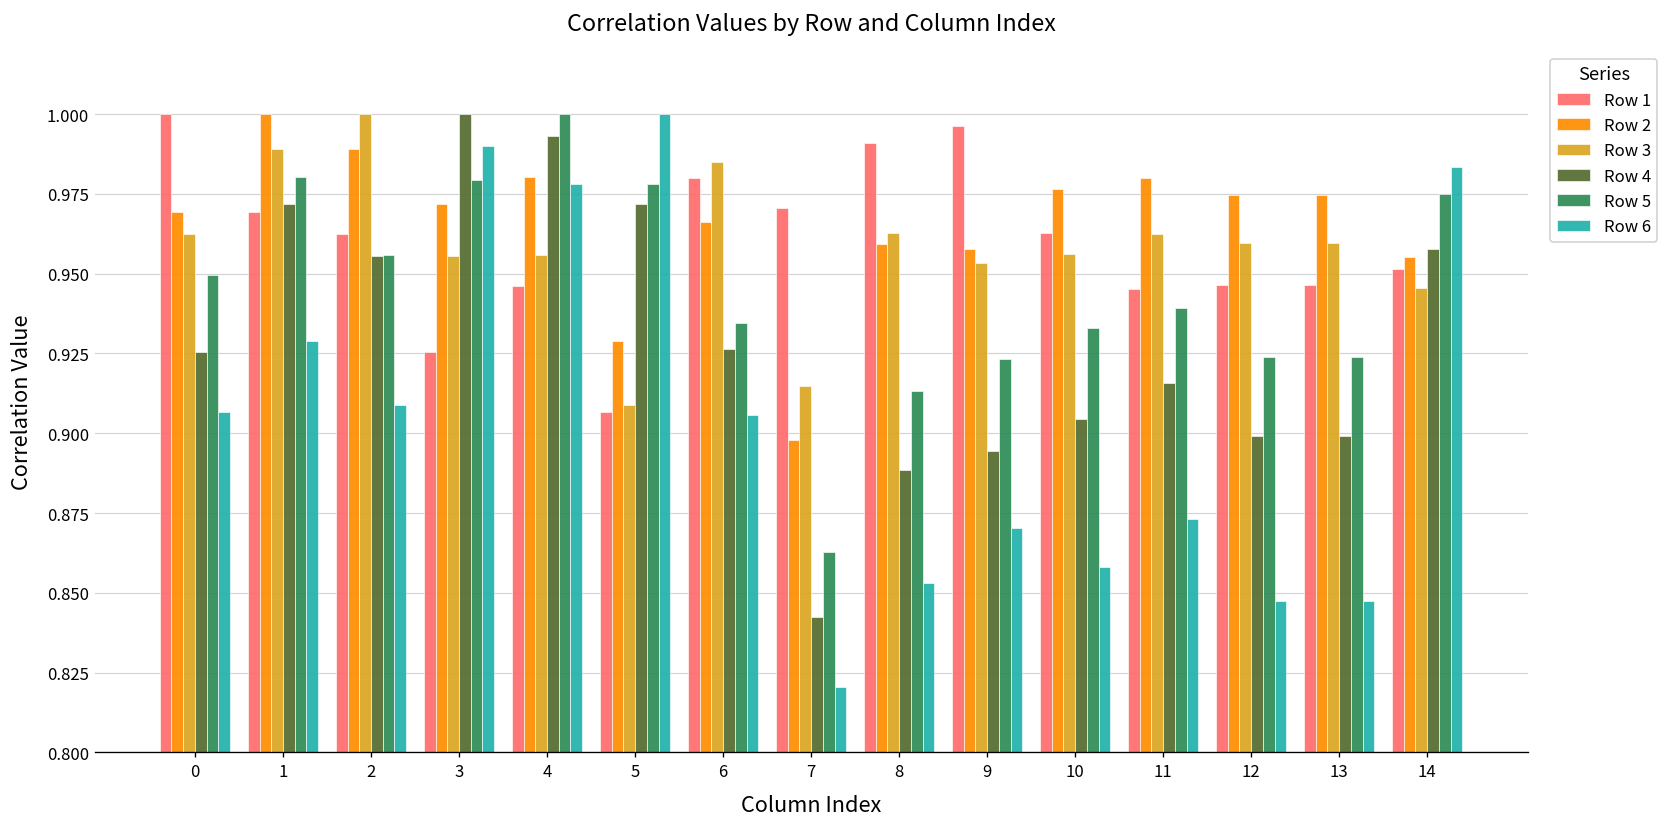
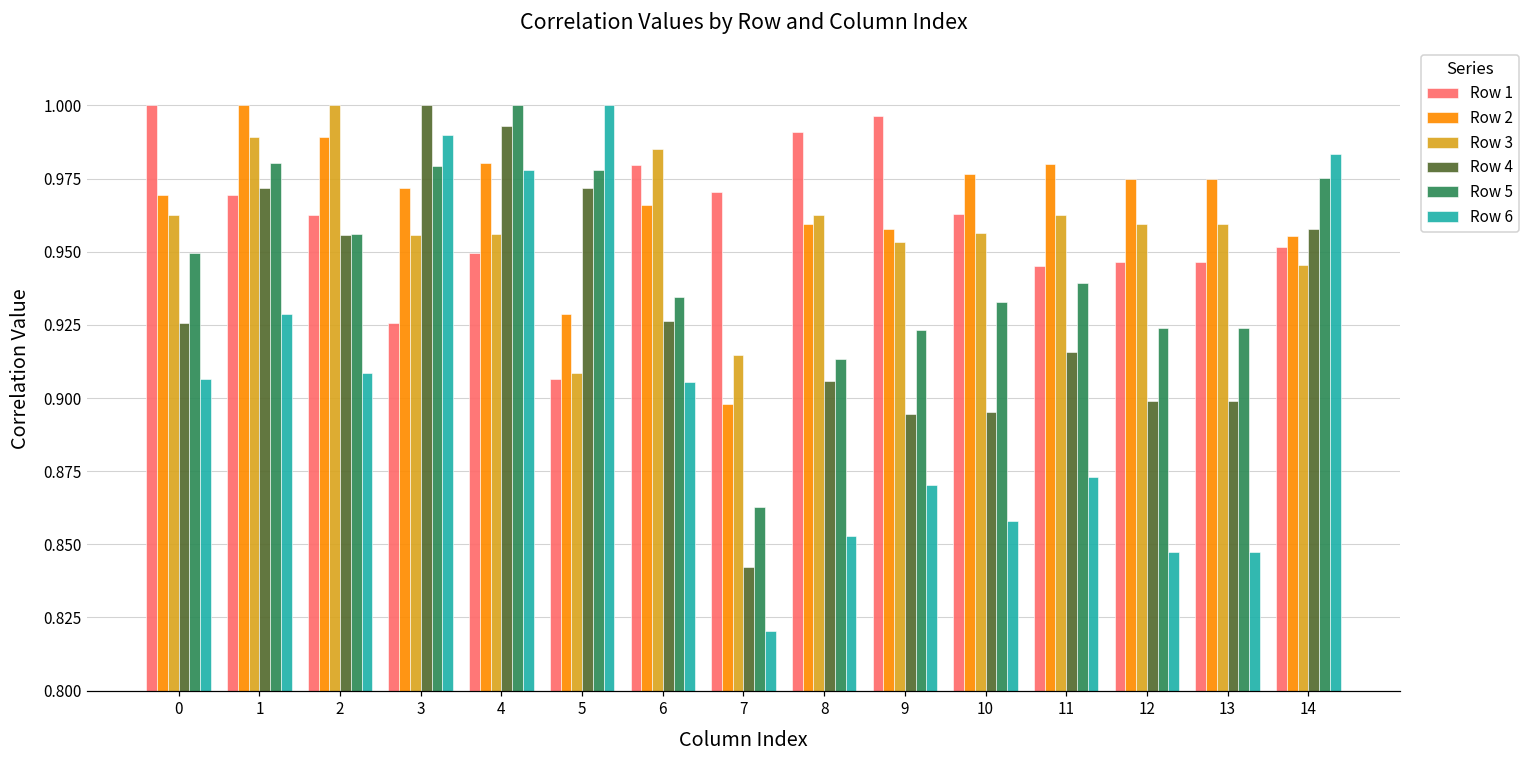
  {
    "Row 1": {
      "0": 1.000,
      "1": 0.969,
      "2": 0.962,
      "3": 0.926,
-     "4": 0.946,
+     "4": 0.949,
      "5": 0.907,
      "6": 0.980,
      "7": 0.971,
      "8": 0.991,
      "9": 0.996,
      "10": 0.963,
      "11": 0.945,
      "12": 0.947,
      "13": 0.947,
      "14": 0.952
    },
    "Row 4": {
      "0": 0.926,
      "1": 0.972,
      "2": 0.956,
      "3": 1.000,
      "4": 0.993,
      "5": 0.972,
      "6": 0.926,
      "7": 0.842,
-     "8": 0.889,
+     "8": 0.906,
      "9": 0.894,
-     "10": 0.905,
+     "10": 0.895,
      "11": 0.916,
      "12": 0.899,
      "13": 0.899,
      "14": 0.958
    },
    "Row 5": {
      "0": 0.949,
      "1": 0.980,
      "2": 0.956,
      "3": 0.979,
      "4": 1.000,
      "5": 0.978,
      "6": 0.935,
      "7": 0.863,
      "8": 0.913,
      "9": 0.923,
      "10": 0.933,
      "11": 0.939,
      "12": 0.924,
      "13": 0.924,
      "14": 0.975
    },
    "Row 6": {
      "0": 0.907,
      "1": 0.929,
      "2": 0.909,
      "3": 0.990,
      "4": 0.978,
      "5": 1.000,
      "6": 0.906,
      "7": 0.820,
      "8": 0.853,
      "9": 0.870,
      "10": 0.858,
      "11": 0.873,
      "12": 0.847,
      "13": 0.847,
      "14": 0.983
    }
  }
